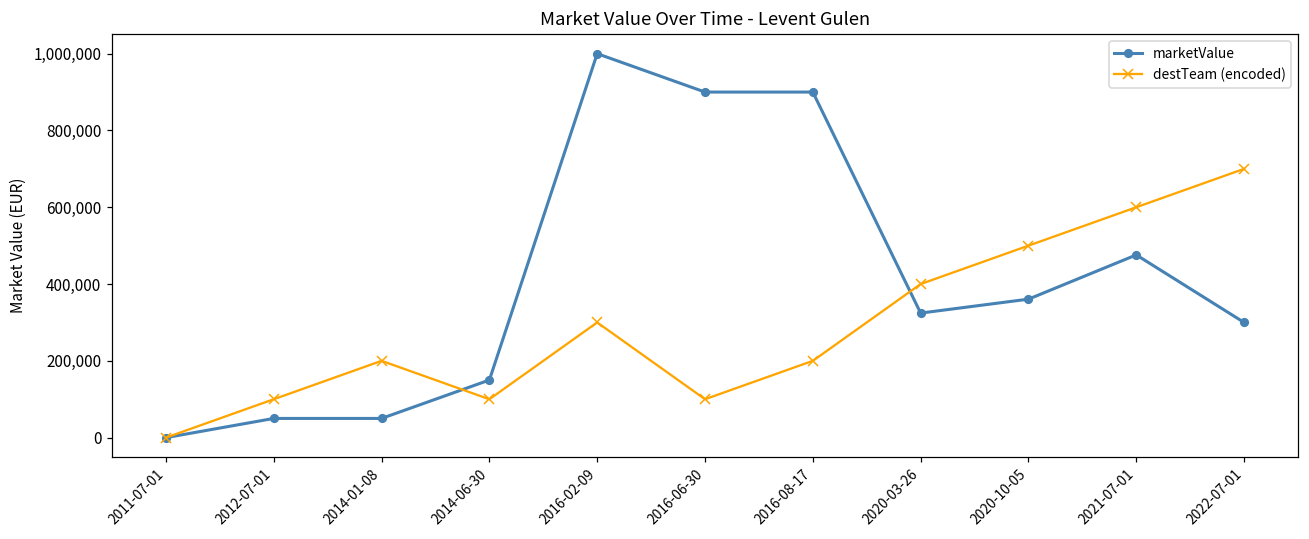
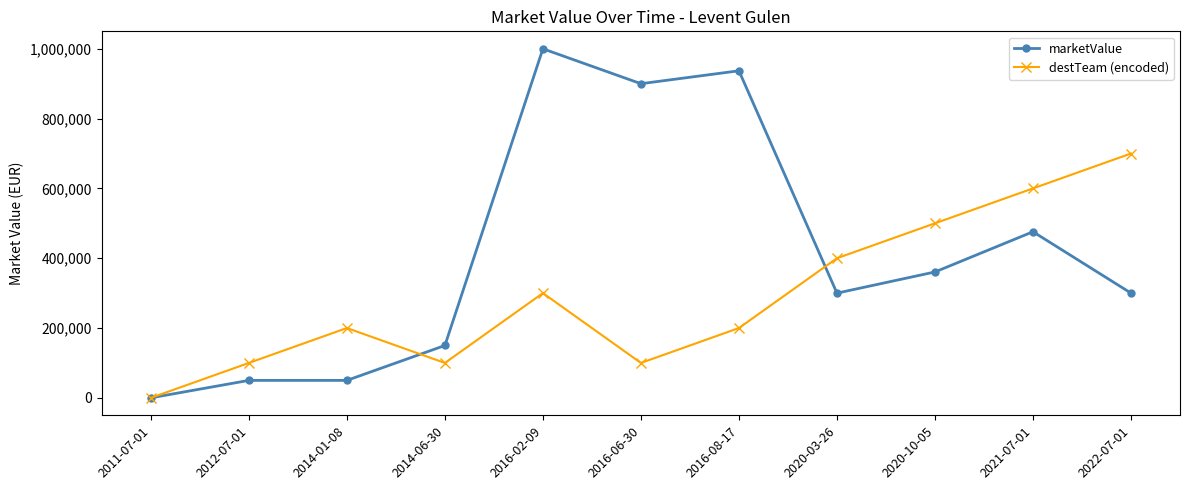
  {
    "marketValue": {
      "2012-07-01": "50,000",
      "2014-01-08": "50,000",
      "2014-06-30": "150,000",
      "2016-02-09": "1,000,000",
      "2016-06-30": "900,000",
-     "2016-08-17": "900,000",
-     "2020-03-26": "320,000",
+     "2016-08-17": "940,000",
+     "2020-03-26": "300,000",
      "2020-10-05": "360,000",
      "2021-07-01": "480,000",
      "2022-07-01": "300,000"
    },
    "destTeam (encoded)": {
      "2012-07-01": "100,000",
      "2014-01-08": "200,000",
      "2014-06-30": "100,000",
      "2016-02-09": "300,000",
      "2016-06-30": "100,000",
      "2016-08-17": "200,000",
      "2020-03-26": "400,000",
      "2020-10-05": "500,000",
      "2021-07-01": "600,000",
      "2022-07-01": "700,000"
    }
  }
